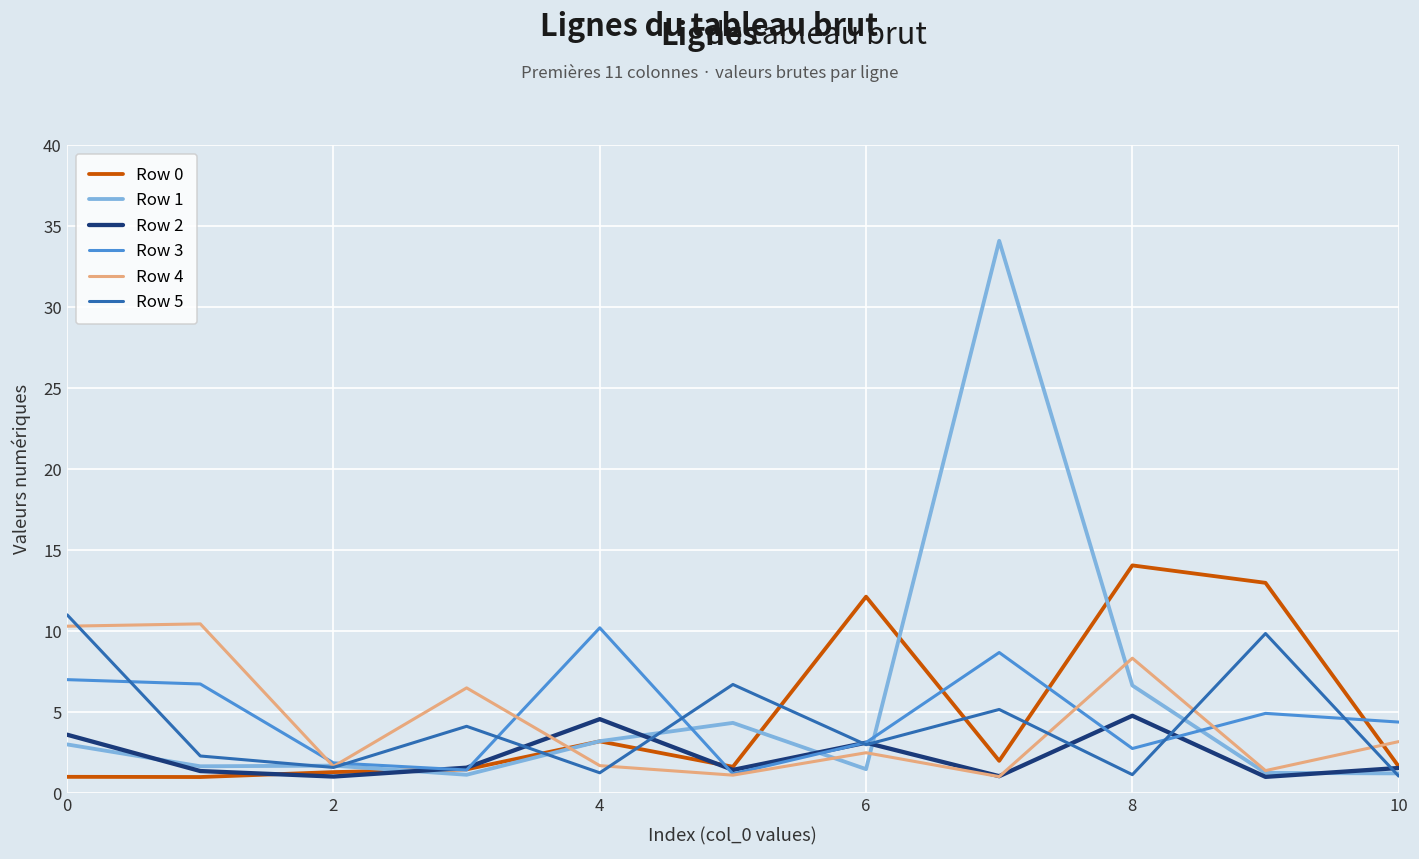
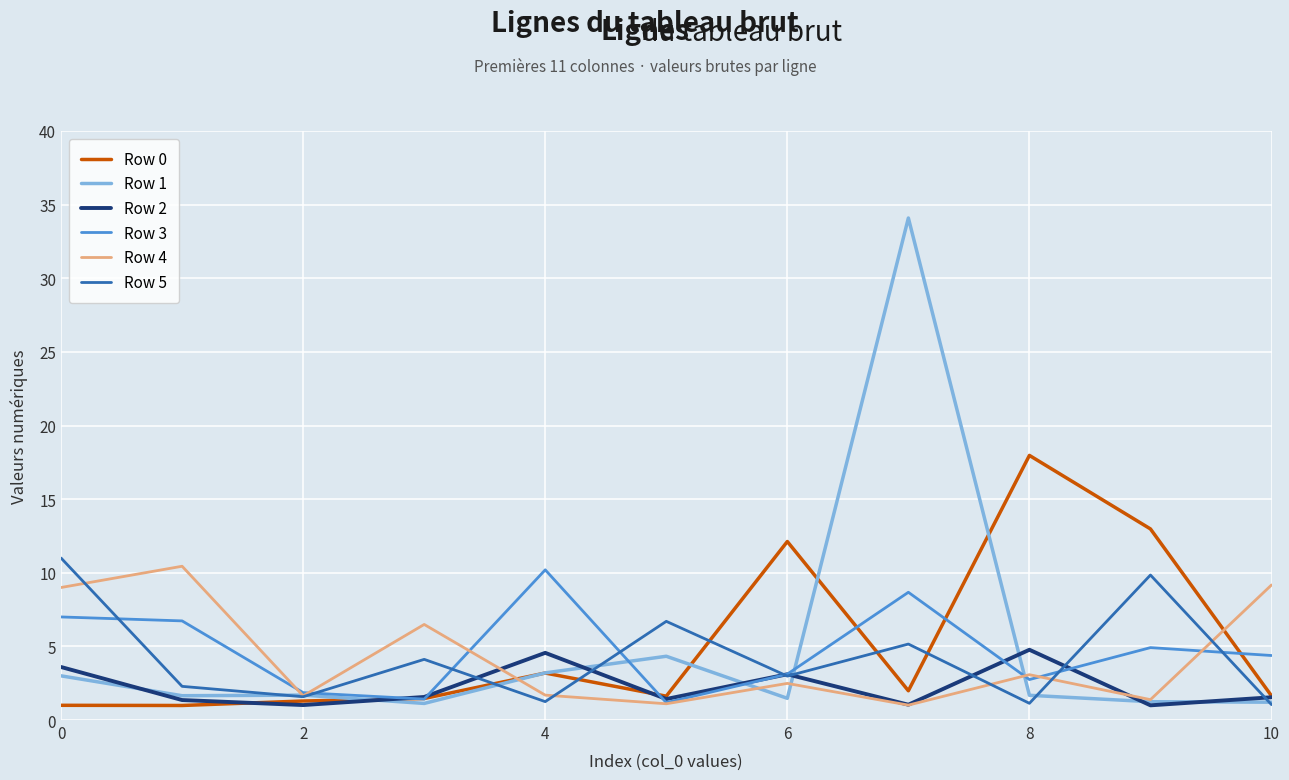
  {
    "Row 0": {
      "0": 1.0,
      "2": 1.3,
      "6": 12.1,
-     "8": 14.1
+     "8": 18.0
    },
    "Row 1": {
      "0": 3.0,
      "6": 1.5,
-     "8": 6.6
+     "8": 1.7
    },
    "Row 2": {
      "0": 3.6,
      "2": 1.0,
      "4": 4.6,
      "8": 4.8
    },
    "Row 4": {
-     "0": 10.3,
+     "0": 9.0,
      "4": 1.7,
      "6": 2.5,
-     "8": 8.3,
-     "10": 3.2
+     "8": 3.1,
+     "10": 9.2
    }
  }
